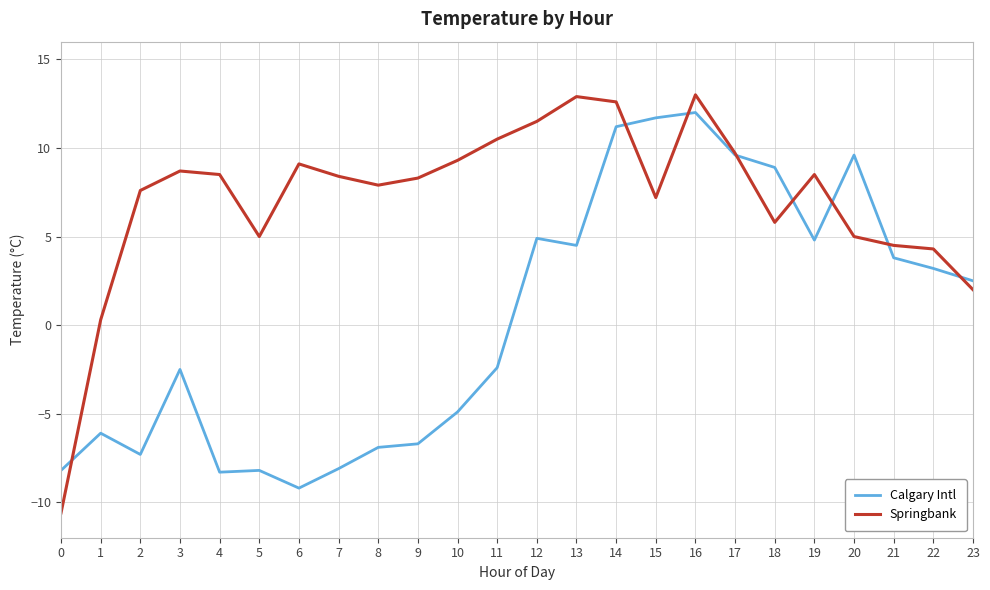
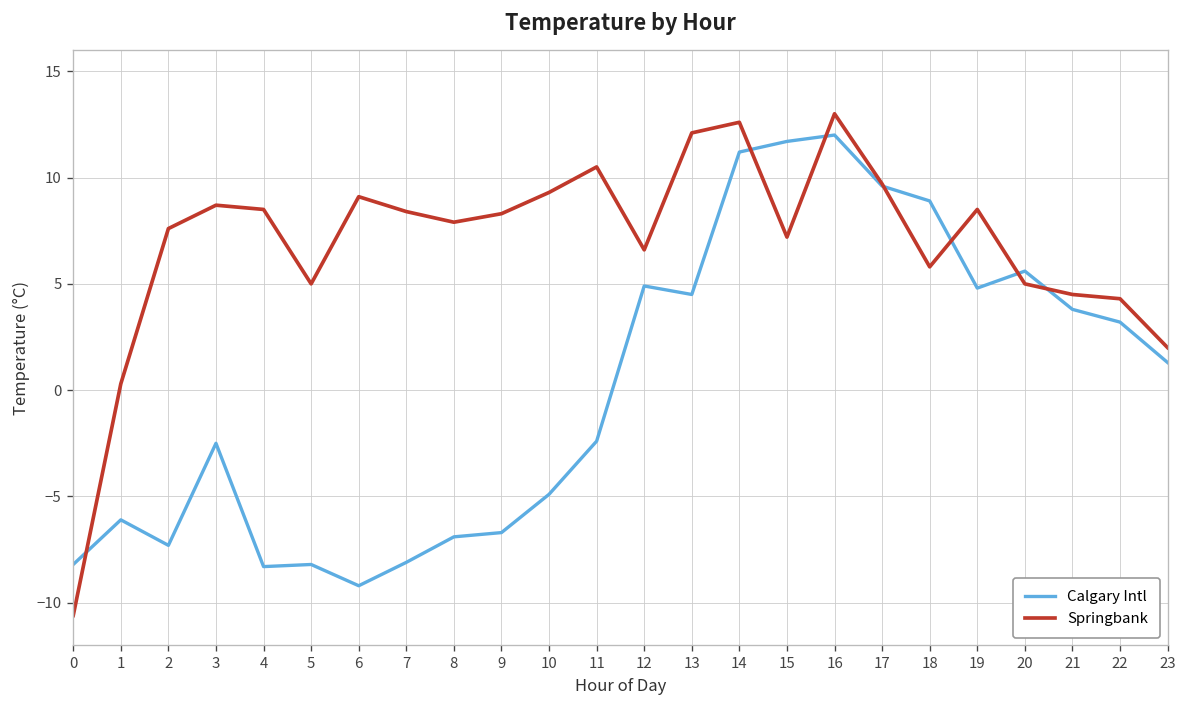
  {
    "Calgary Intl": {
      "0": -8.2,
      "1": -6.1,
      "2": -7.3,
      "3": -2.5,
      "4": -8.3,
      "5": -8.2,
      "6": -9.2,
      "7": -8.1,
      "8": -6.9,
      "9": -6.7,
      "10": -4.9,
      "11": -2.4,
      "12": 4.9,
      "13": 4.5,
      "14": 11.2,
      "15": 11.7,
      "16": 12.0,
      "18": 8.9,
      "19": 4.8,
-     "20": 9.6,
+     "20": 5.6,
      "21": 3.8,
      "22": 3.2,
-     "23": 2.5
+     "23": 1.3
    },
    "Springbank": {
      "0": -10.6,
      "1": 0.3,
      "2": 7.6,
      "3": 8.7,
      "4": 8.5,
      "5": 5.0,
      "6": 9.1,
      "7": 8.4,
      "8": 7.9,
      "9": 8.3,
      "10": 9.3,
      "11": 10.5,
-     "12": 11.5,
-     "13": 12.9,
+     "12": 6.6,
+     "13": 12.1,
      "14": 12.6,
      "15": 7.2,
      "16": 13.0,
      "18": 5.8,
      "19": 8.5,
      "20": 5.0,
      "21": 4.5,
      "22": 4.3,
      "23": 2.0
    }
  }
